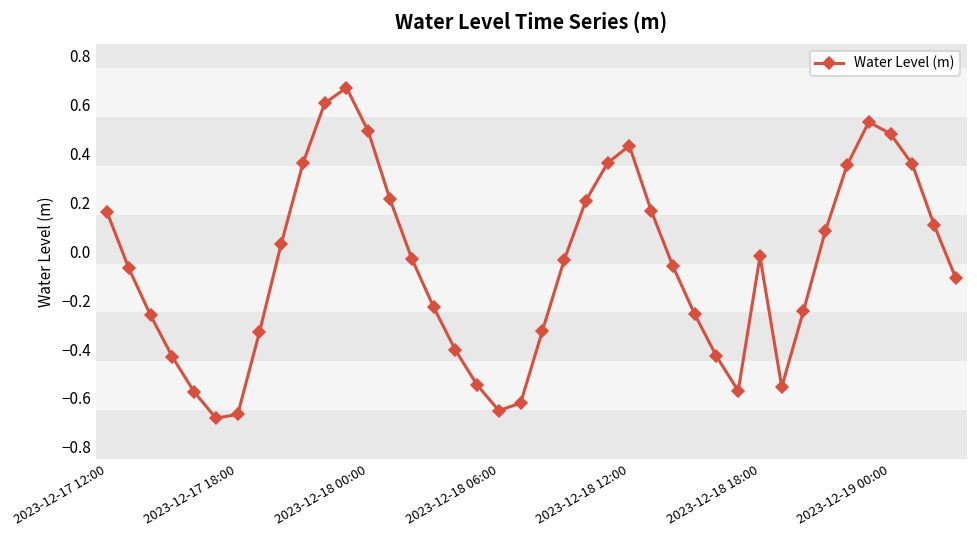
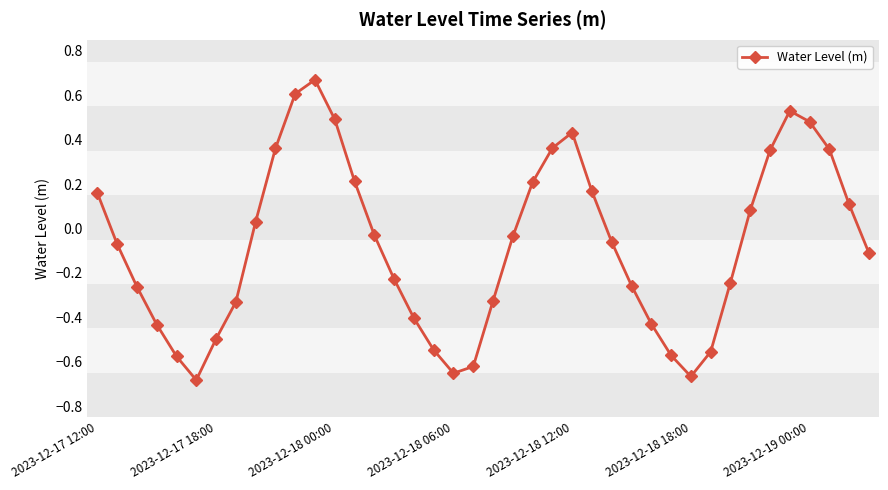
  {
    "2023-12-17 12:00": 0.16,
-   "2023-12-17 18:00": -0.67,
+   "2023-12-17 18:00": -0.50,
    "2023-12-18 00:00": 0.49,
    "2023-12-18 06:00": -0.65,
    "2023-12-18 12:00": 0.43,
-   "2023-12-18 18:00": -0.02,
+   "2023-12-18 18:00": -0.67,
    "2023-12-19 00:00": 0.48
  }
